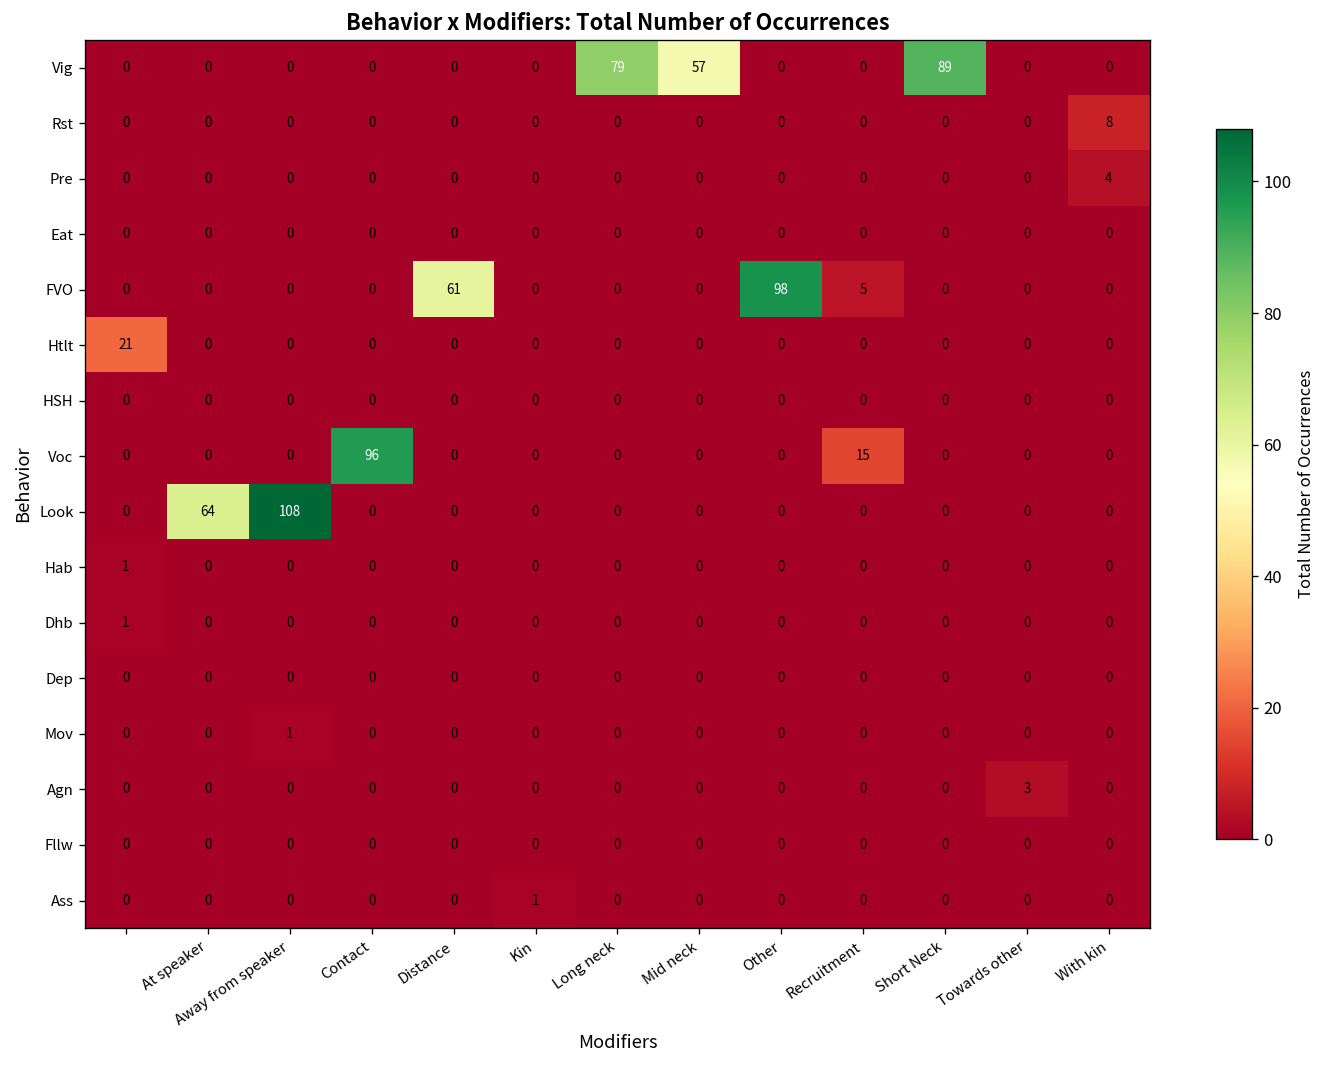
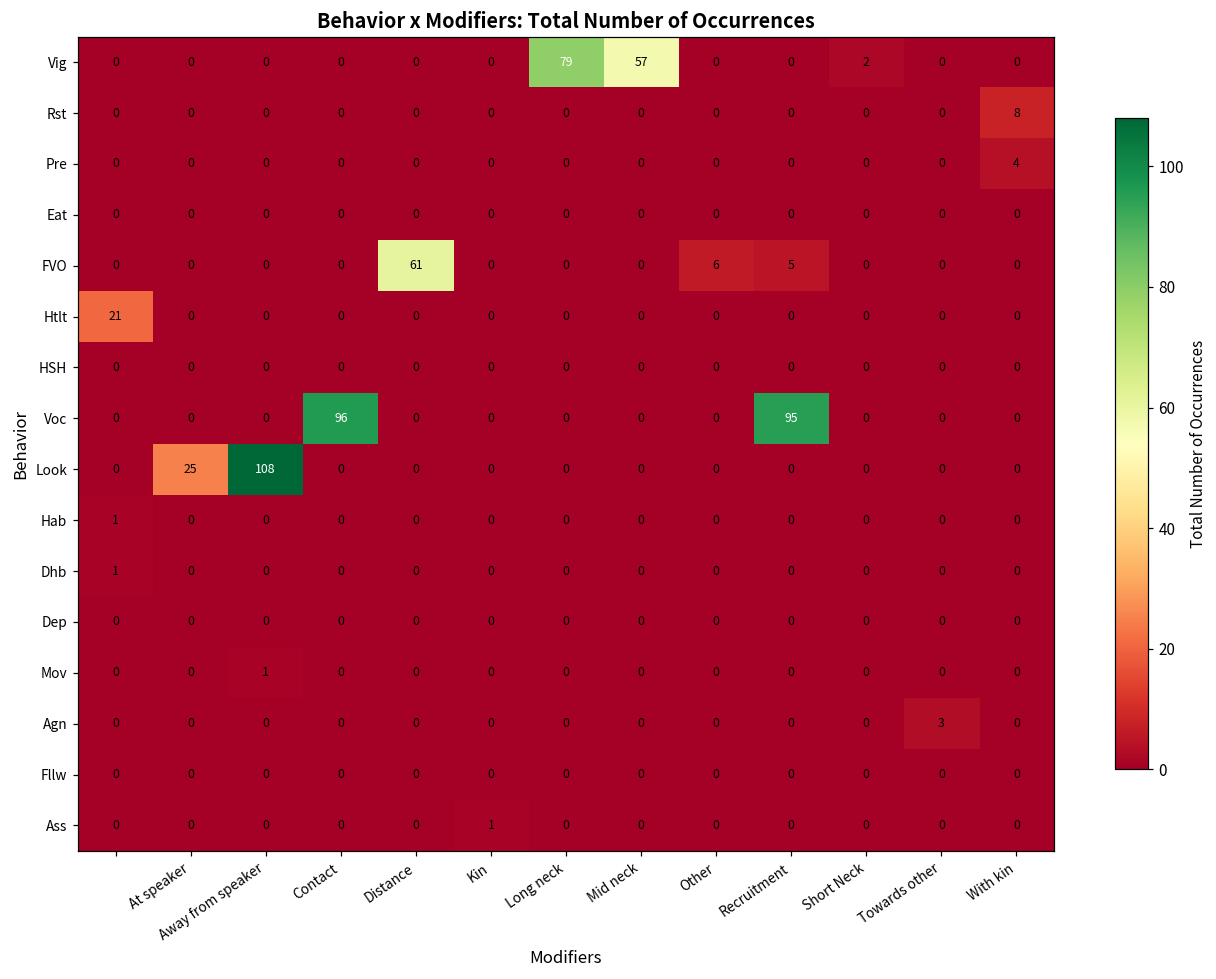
  {
    "Vig": {
      "At speaker": 0,
      "Away from speaker": 0,
      "Contact": 0,
      "Distance": 0,
      "Kin": 0,
      "Long neck": 79,
      "Mid neck": 57,
      "Other": 0,
      "Recruitment": 0,
-     "Short Neck": 89,
+     "Short Neck": 2,
      "Towards other": 0,
      "With kin": 0
    },
    "Rst": {
      "At speaker": 0,
      "Away from speaker": 0,
      "Contact": 0,
      "Distance": 0,
      "Kin": 0,
      "Long neck": 0,
      "Mid neck": 0,
      "Other": 0,
      "Recruitment": 0,
      "Short Neck": 0,
      "Towards other": 0,
      "With kin": 8
    },
    "Pre": {
      "At speaker": 0,
      "Away from speaker": 0,
      "Contact": 0,
      "Distance": 0,
      "Kin": 0,
      "Long neck": 0,
      "Mid neck": 0,
      "Other": 0,
      "Recruitment": 0,
      "Short Neck": 0,
      "Towards other": 0,
      "With kin": 4
    },
    "Eat": {
      "At speaker": 0,
      "Away from speaker": 0,
      "Contact": 0,
      "Distance": 0,
      "Kin": 0,
      "Long neck": 0,
      "Mid neck": 0,
      "Other": 0,
      "Recruitment": 0,
      "Short Neck": 0,
      "Towards other": 0,
      "With kin": 0
    },
    "FVO": {
      "At speaker": 0,
      "Away from speaker": 0,
      "Contact": 0,
      "Distance": 61,
      "Kin": 0,
      "Long neck": 0,
      "Mid neck": 0,
-     "Other": 98,
+     "Other": 6,
      "Recruitment": 5,
      "Short Neck": 0,
      "Towards other": 0,
      "With kin": 0
    },
    "Htlt": {
      "At speaker": 0,
      "Away from speaker": 0,
      "Contact": 0,
      "Distance": 0,
      "Kin": 0,
      "Long neck": 0,
      "Mid neck": 0,
      "Other": 0,
      "Recruitment": 0,
      "Short Neck": 0,
      "Towards other": 0,
      "With kin": 0
    },
    "HSH": {
      "At speaker": 0,
      "Away from speaker": 0,
      "Contact": 0,
      "Distance": 0,
      "Kin": 0,
      "Long neck": 0,
      "Mid neck": 0,
      "Other": 0,
      "Recruitment": 0,
      "Short Neck": 0,
      "Towards other": 0,
      "With kin": 0
    },
    "Voc": {
      "At speaker": 0,
      "Away from speaker": 0,
      "Contact": 96,
      "Distance": 0,
      "Kin": 0,
      "Long neck": 0,
      "Mid neck": 0,
      "Other": 0,
-     "Recruitment": 15,
+     "Recruitment": 95,
      "Short Neck": 0,
      "Towards other": 0,
      "With kin": 0
    },
    "Look": {
-     "At speaker": 64,
+     "At speaker": 25,
      "Away from speaker": 108,
      "Contact": 0,
      "Distance": 0,
      "Kin": 0,
      "Long neck": 0,
      "Mid neck": 0,
      "Other": 0,
      "Recruitment": 0,
      "Short Neck": 0,
      "Towards other": 0,
      "With kin": 0
    },
    "Hab": {
      "At speaker": 0,
      "Away from speaker": 0,
      "Contact": 0,
      "Distance": 0,
      "Kin": 0,
      "Long neck": 0,
      "Mid neck": 0,
      "Other": 0,
      "Recruitment": 0,
      "Short Neck": 0,
      "Towards other": 0,
      "With kin": 0
    },
    "Dhb": {
      "At speaker": 0,
      "Away from speaker": 0,
      "Contact": 0,
      "Distance": 0,
      "Kin": 0,
      "Long neck": 0,
      "Mid neck": 0,
      "Other": 0,
      "Recruitment": 0,
      "Short Neck": 0,
      "Towards other": 0,
      "With kin": 0
    },
    "Dep": {
      "At speaker": 0,
      "Away from speaker": 0,
      "Contact": 0,
      "Distance": 0,
      "Kin": 0,
      "Long neck": 0,
      "Mid neck": 0,
      "Other": 0,
      "Recruitment": 0,
      "Short Neck": 0,
      "Towards other": 0,
      "With kin": 0
    },
    "Mov": {
      "At speaker": 0,
      "Away from speaker": 1,
      "Contact": 0,
      "Distance": 0,
      "Kin": 0,
      "Long neck": 0,
      "Mid neck": 0,
      "Other": 0,
      "Recruitment": 0,
      "Short Neck": 0,
      "Towards other": 0,
      "With kin": 0
    },
    "Agn": {
      "At speaker": 0,
      "Away from speaker": 0,
      "Contact": 0,
      "Distance": 0,
      "Kin": 0,
      "Long neck": 0,
      "Mid neck": 0,
      "Other": 0,
      "Recruitment": 0,
      "Short Neck": 0,
      "Towards other": 3,
      "With kin": 0
    },
    "Fllw": {
      "At speaker": 0,
      "Away from speaker": 0,
      "Contact": 0,
      "Distance": 0,
      "Kin": 0,
      "Long neck": 0,
      "Mid neck": 0,
      "Other": 0,
      "Recruitment": 0,
      "Short Neck": 0,
      "Towards other": 0,
      "With kin": 0
    },
    "Ass": {
      "At speaker": 0,
      "Away from speaker": 0,
      "Contact": 0,
      "Distance": 0,
      "Kin": 1,
      "Long neck": 0,
      "Mid neck": 0,
      "Other": 0,
      "Recruitment": 0,
      "Short Neck": 0,
      "Towards other": 0,
      "With kin": 0
    }
  }
